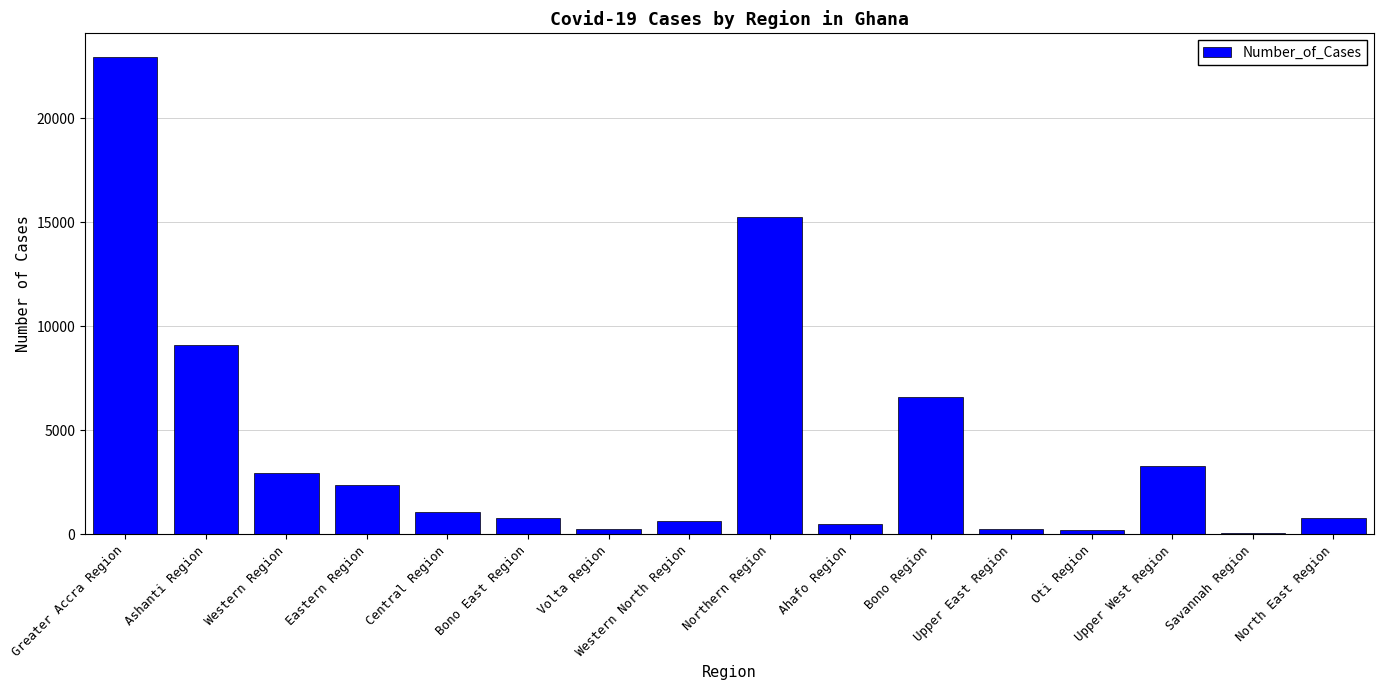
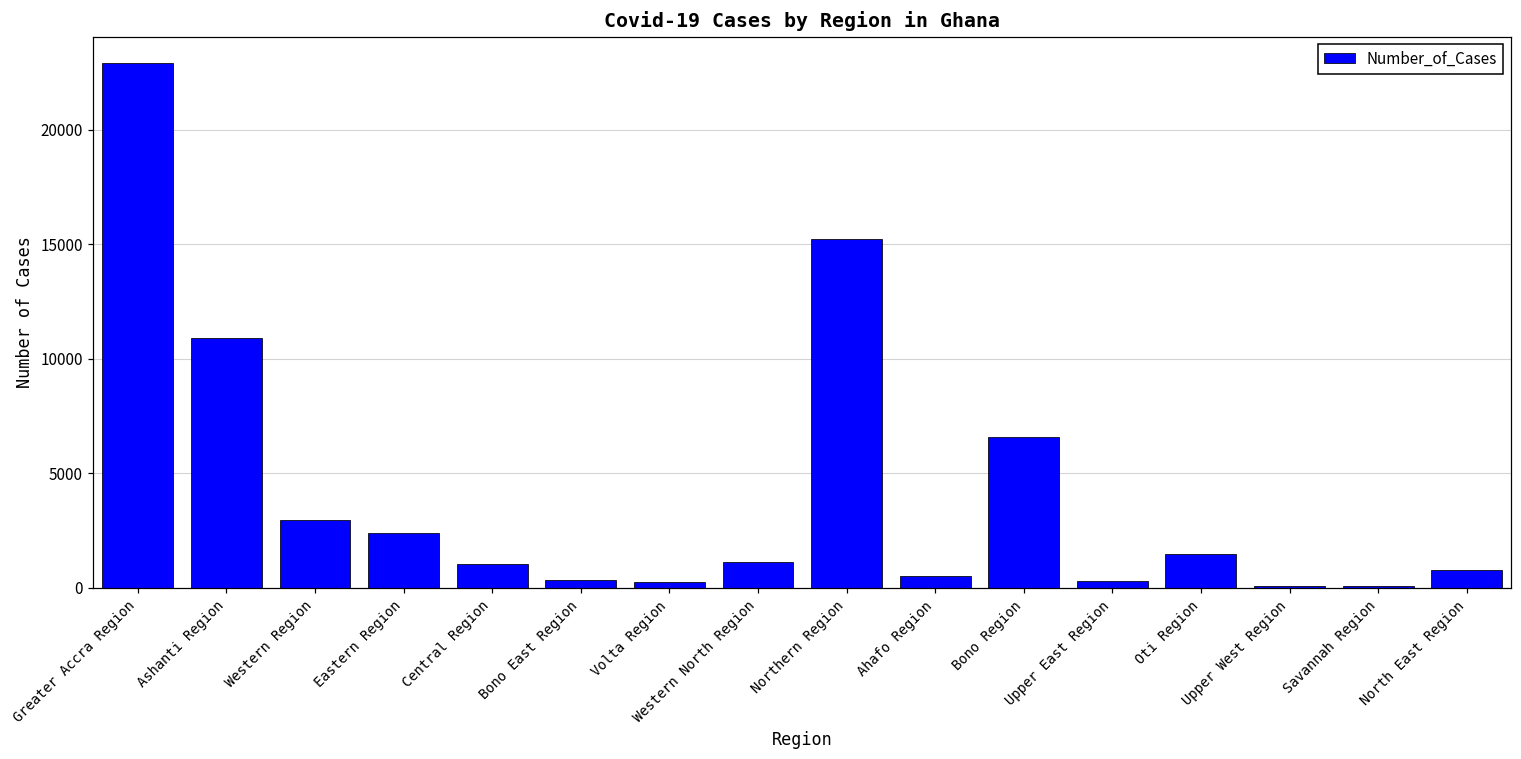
  {
    "Greater Accra Region": 22900,
-   "Ashanti Region": 9100,
+   "Ashanti Region": 10900,
    "Western Region": 3000,
    "Eastern Region": 2400,
    "Central Region": 1100,
-   "Bono East Region": 800,
+   "Bono East Region": 400,
    "Volta Region": 300,
-   "Western North Region": 600,
+   "Western North Region": 1100,
    "Northern Region": 15200,
    "Ahafo Region": 500,
    "Bono Region": 6600,
    "Upper East Region": 300,
-   "Oti Region": 200,
-   "Upper West Region": 3300,
+   "Oti Region": 1500,
+   "Upper West Region": 100,
    "North East Region": 800
  }
